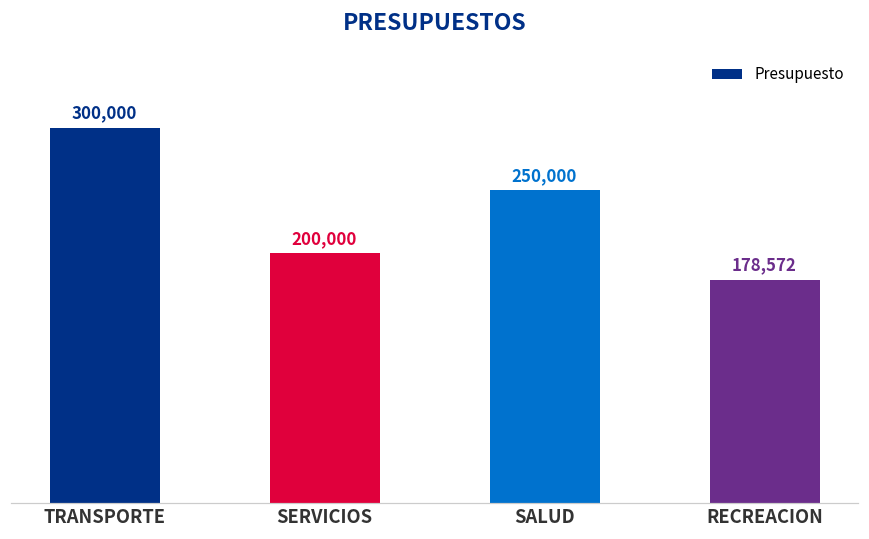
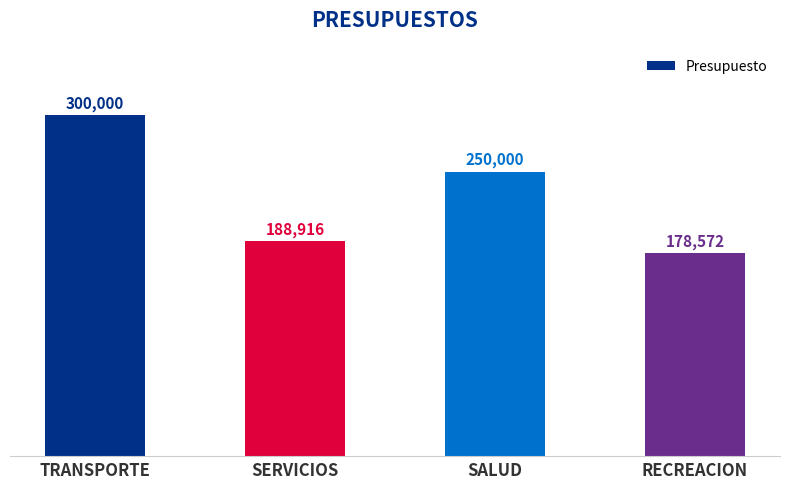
  {
    "TRANSPORTE": "300,000",
-   "SERVICIOS": "200,000",
+   "SERVICIOS": "188,916",
    "SALUD": "250,000",
    "RECREACION": "178,572"
  }
